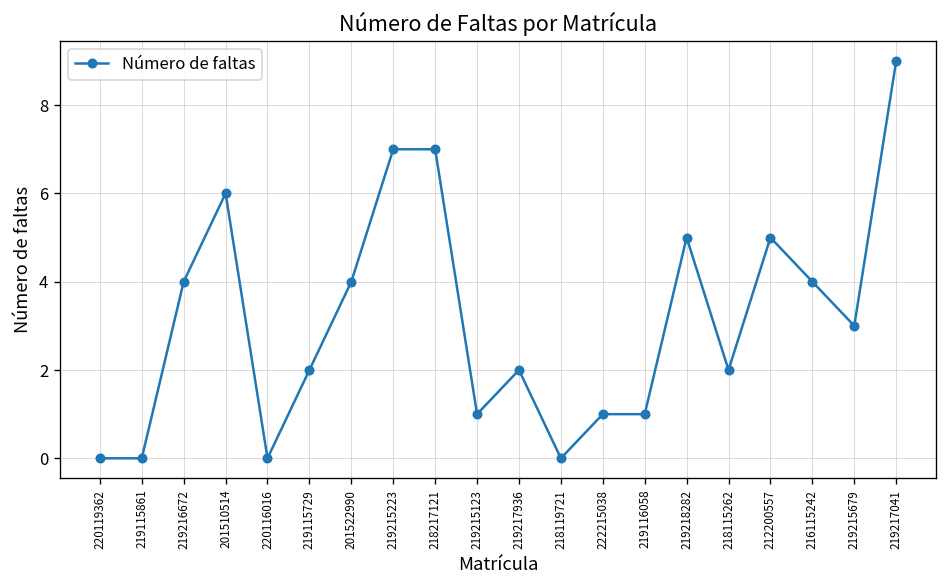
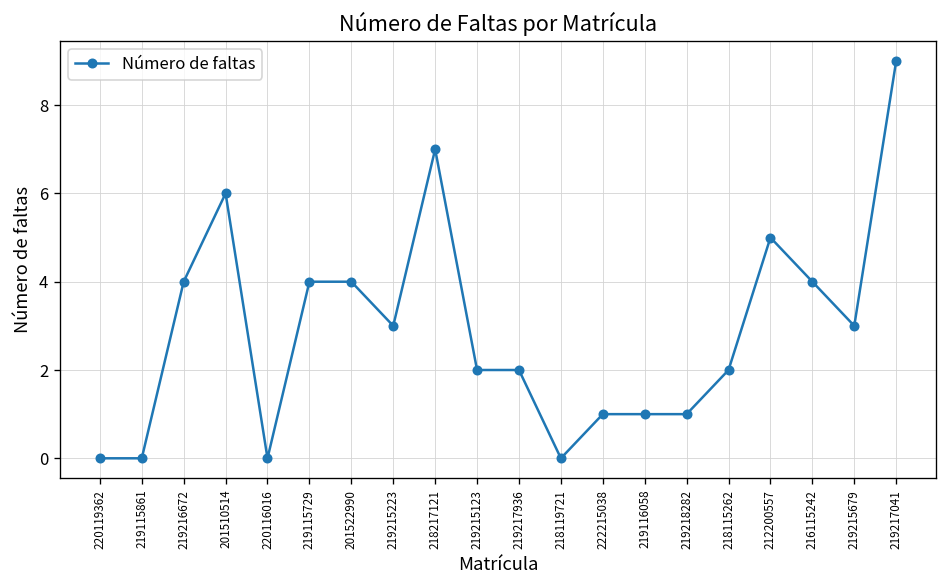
  {
    "220119362": 0,
    "219115861": 0,
    "219216672": 4,
    "201510514": 6,
    "220116016": 0,
-   "219115729": 2,
+   "219115729": 4,
    "201522990": 4,
-   "219215223": 7,
+   "219215223": 3,
    "218217121": 7,
-   "219215123": 1,
+   "219215123": 2,
    "219217936": 2,
    "218119721": 0,
    "222215038": 1,
    "219116058": 1,
-   "219218282": 5,
+   "219218282": 1,
    "218115262": 2,
    "212200557": 5,
    "216115242": 4,
    "219215679": 3,
    "219217041": 9
  }
